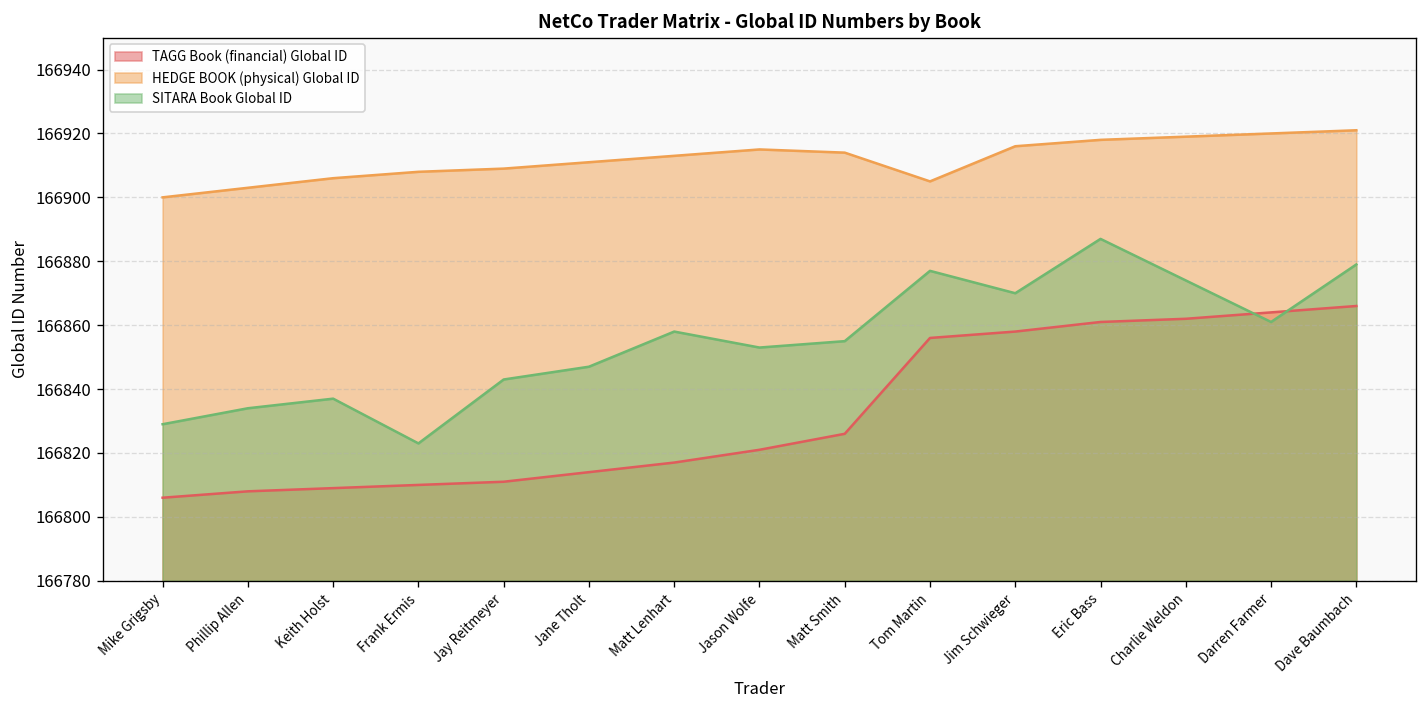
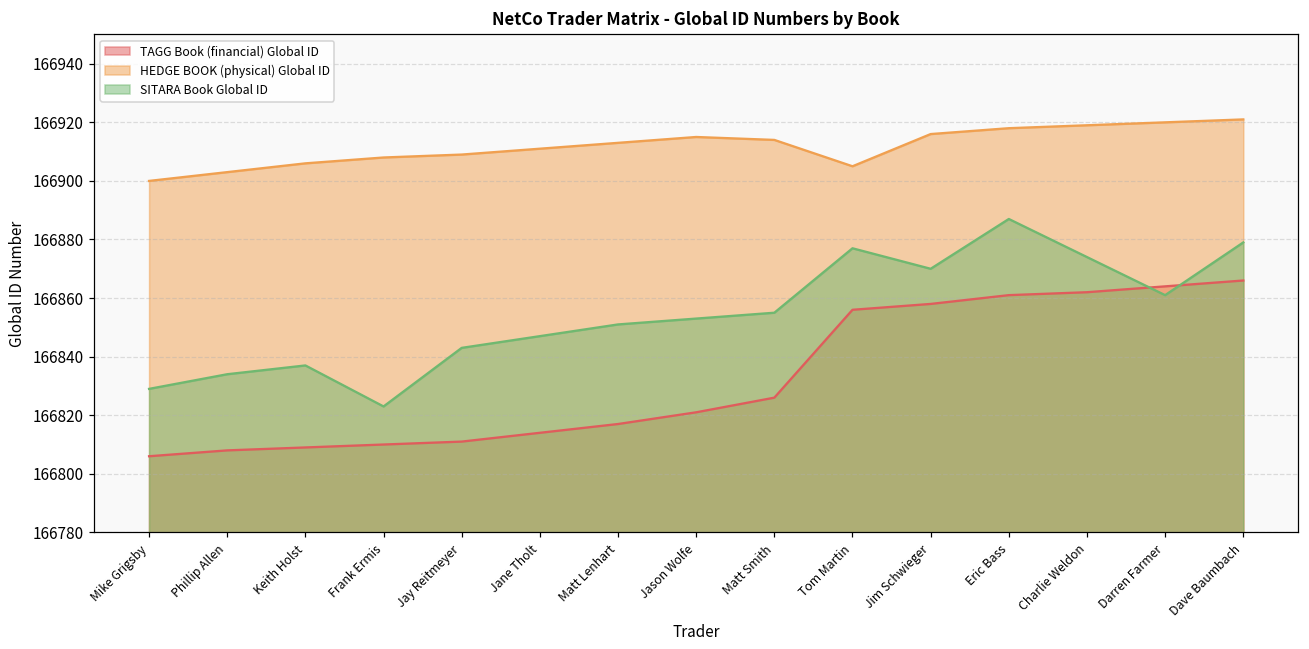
  {
    "SITARA Book Global ID": {
      "Mike Grigsby": 166829,
      "Phillip Allen": 166834,
      "Keith Holst": 166837,
      "Frank Ermis": 166823,
      "Jay Reitmeyer": 166843,
      "Jane Tholt": 166847,
-     "Matt Lenhart": 166858,
+     "Matt Lenhart": 166851,
      "Jason Wolfe": 166853,
      "Matt Smith": 166855,
      "Tom Martin": 166877,
      "Jim Schwieger": 166870,
      "Eric Bass": 166887,
      "Charlie Weldon": 166874,
      "Darren Farmer": 166861,
      "Dave Baumbach": 166879
    }
  }
